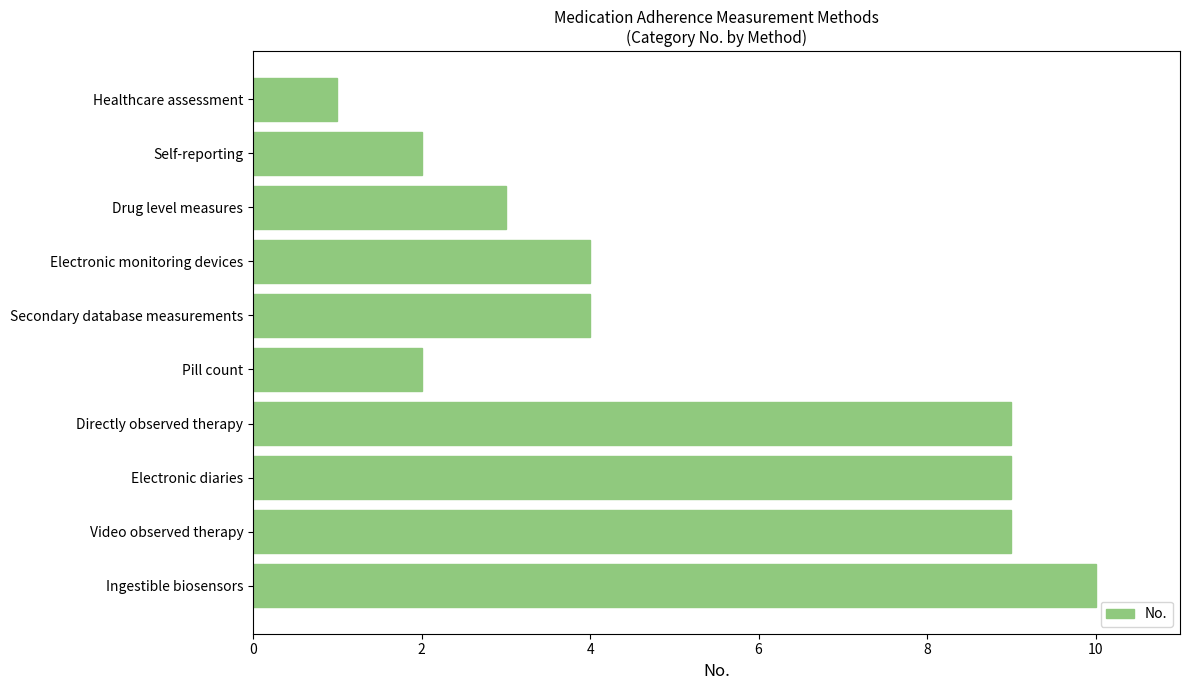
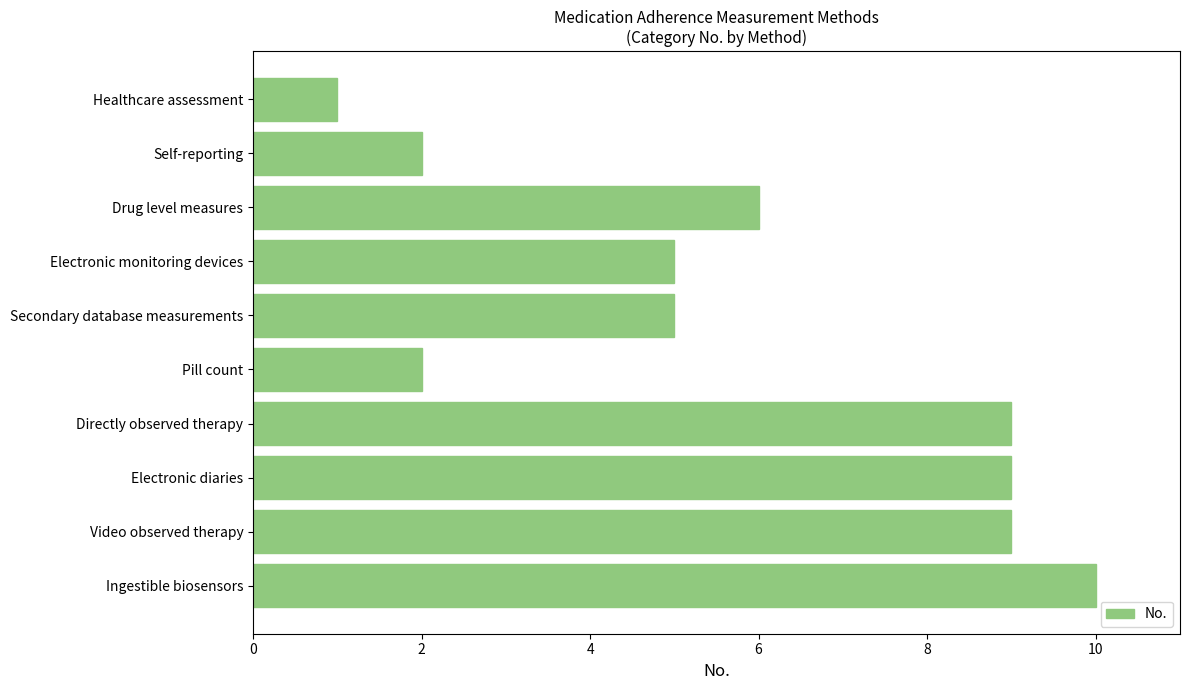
  {
    "Healthcare assessment": 1,
    "Self-reporting": 2,
-   "Drug level measures": 3,
-   "Electronic monitoring devices": 4,
-   "Secondary database measurements": 4,
+   "Drug level measures": 6,
+   "Electronic monitoring devices": 5,
+   "Secondary database measurements": 5,
    "Pill count": 2,
    "Directly observed therapy": 9,
    "Electronic diaries": 9,
    "Video observed therapy": 9,
    "Ingestible biosensors": 10
  }
